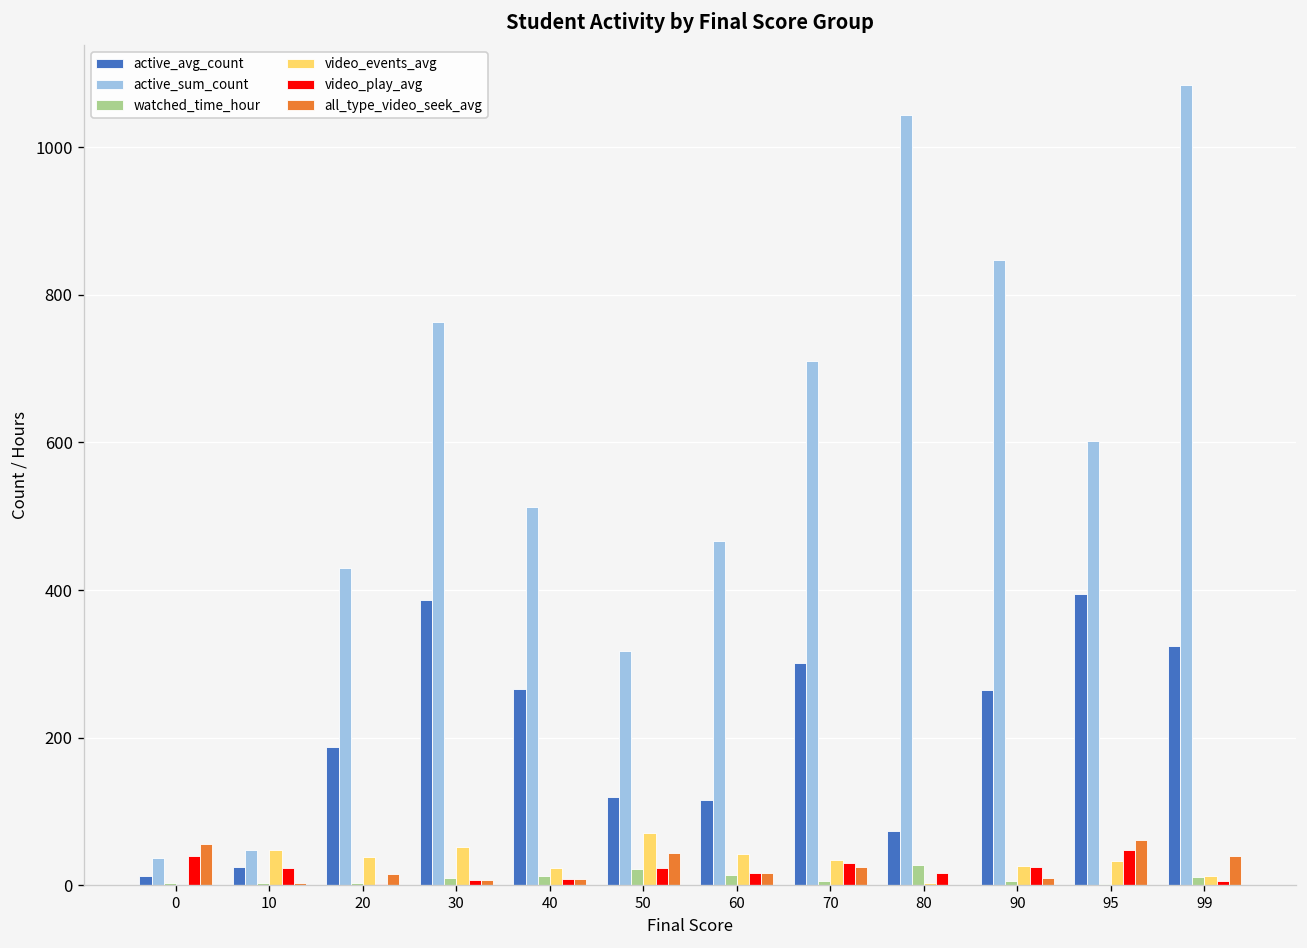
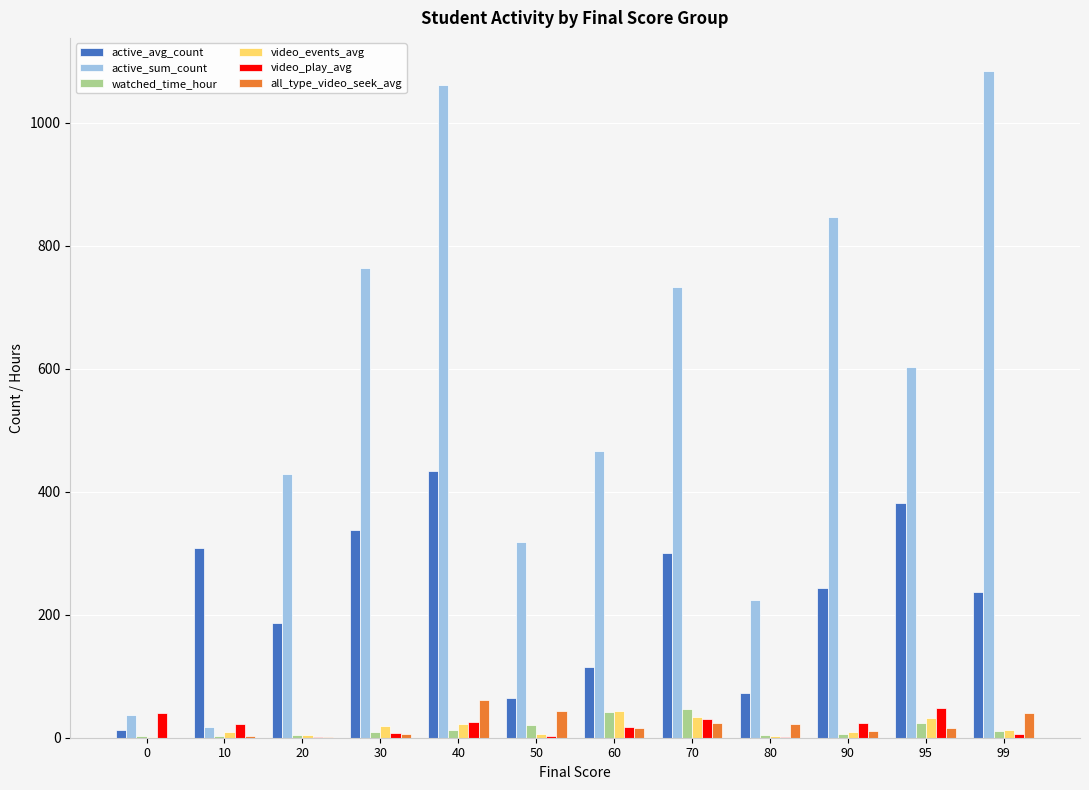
  {
    "active_avg_count": {
      "0": 10,
-     "10": 20,
+     "10": 310,
      "20": 190,
-     "30": 390,
-     "40": 270,
-     "50": 120,
+     "30": 340,
+     "40": 430,
+     "50": 60,
      "60": 110,
      "70": 300,
      "80": 70,
-     "90": 260,
-     "95": 400,
-     "99": 320
+     "90": 240,
+     "95": 380,
+     "99": 240
    },
    "active_sum_count": {
      "0": 40,
-     "10": 50,
+     "10": 20,
      "20": 430,
      "30": 760,
-     "40": 510,
+     "40": 1060,
      "50": 320,
      "60": 470,
-     "70": 710,
-     "80": 1040,
+     "70": 730,
+     "80": 220,
      "90": 850,
      "95": 600,
      "99": 1080
    },
    "watched_time_hour": {
      "30": 10,
      "40": 10,
      "50": 20,
-     "60": 10,
-     "70": 10,
-     "80": 30,
+     "60": 40,
+     "70": 50,
+     "80": 0,
      "90": 10,
-     "95": 0,
+     "95": 20,
      "99": 10
    },
    "video_events_avg": {
-     "10": 50,
-     "20": 40,
-     "30": 50,
+     "10": 10,
+     "20": 0,
+     "30": 20,
      "40": 20,
-     "50": 70,
+     "50": 10,
      "60": 40,
      "70": 30,
-     "90": 30,
+     "90": 10,
      "95": 30,
      "99": 10
    },
    "video_play_avg": {
      "0": 40,
      "10": 20,
      "30": 10,
-     "40": 10,
-     "50": 20,
+     "40": 20,
+     "50": 0,
      "60": 20,
      "70": 30,
-     "80": 20,
+     "80": 0,
      "90": 20,
      "95": 50,
      "99": 10
    },
    "all_type_video_seek_avg": {
-     "0": 60,
-     "20": 20,
+     "0": 0,
+     "20": 0,
      "30": 10,
-     "40": 10,
+     "40": 60,
      "50": 40,
      "60": 20,
      "70": 20,
-     "80": 0,
+     "80": 20,
      "90": 10,
-     "95": 60,
+     "95": 20,
      "99": 40
    }
  }
